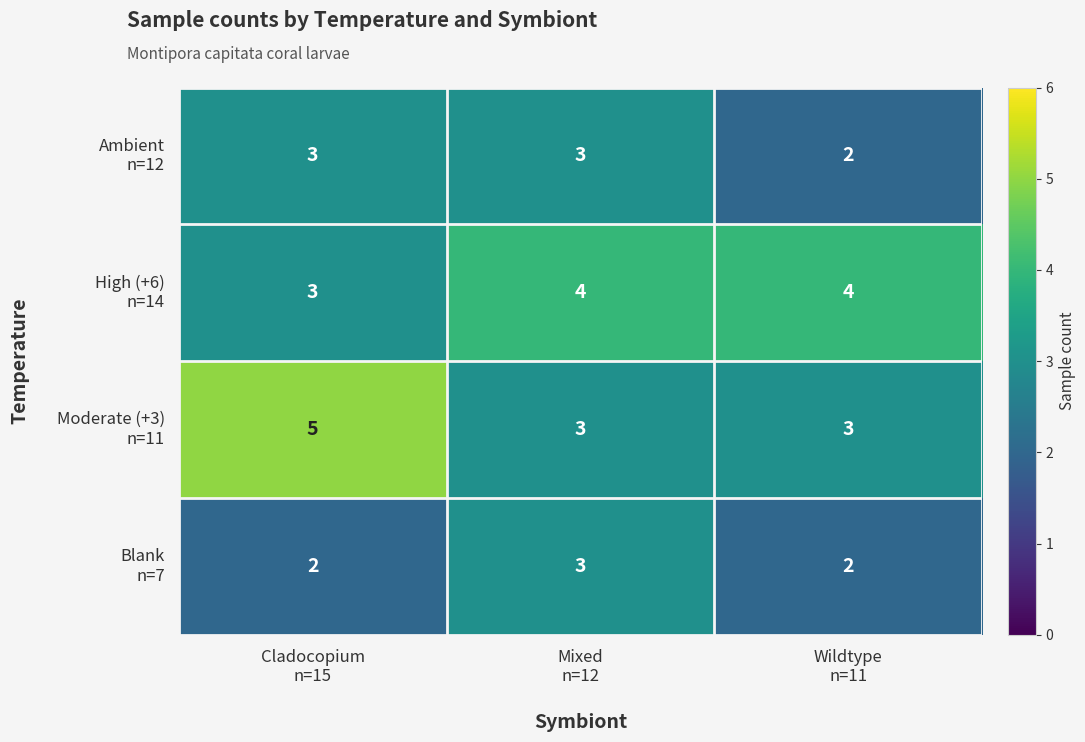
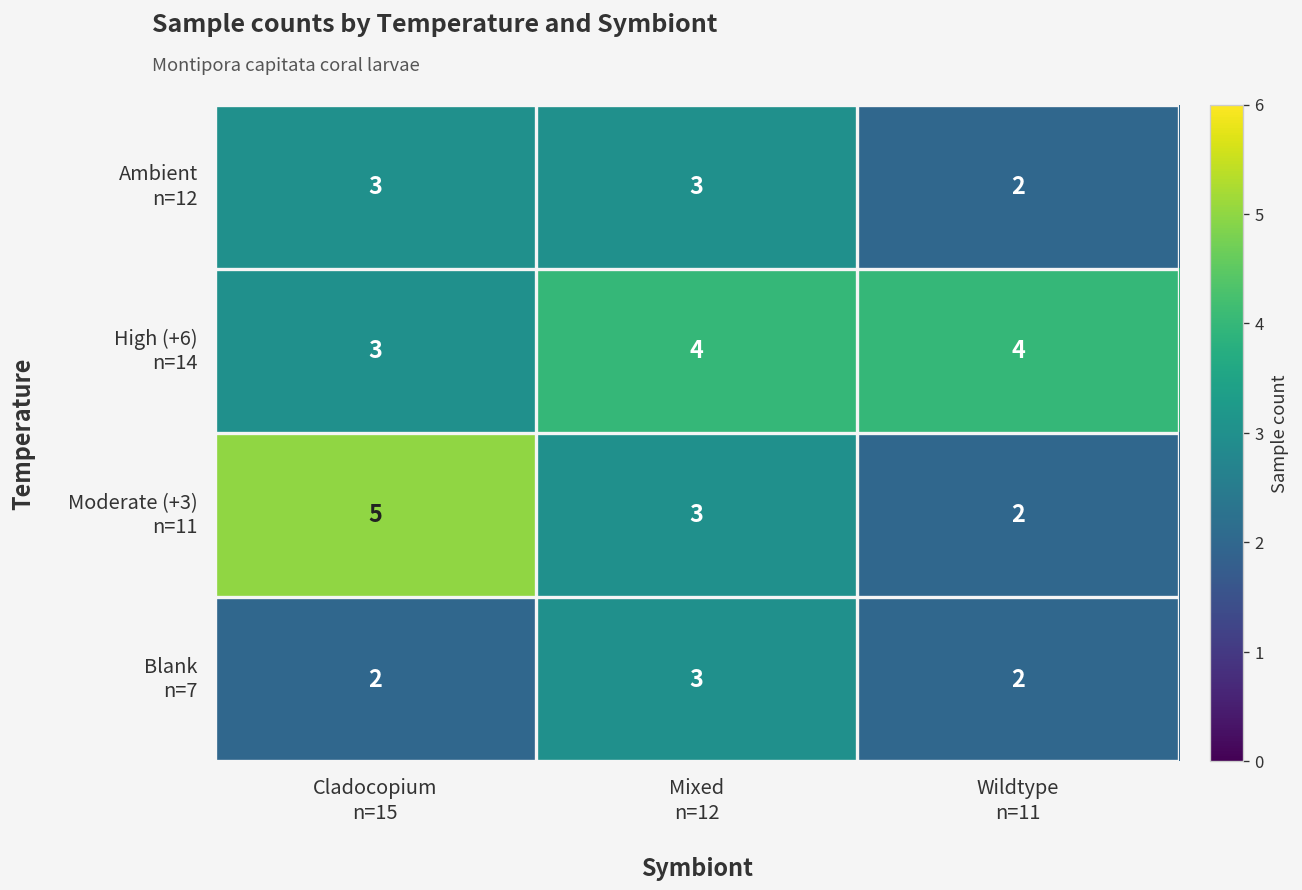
  {
    "Ambient n=12": {
      "Cladocopium n=15": 3,
      "Mixed n=12": 3,
      "Wildtype n=11": 2
    },
    "High (+6) n=14": {
      "Cladocopium n=15": 3,
      "Mixed n=12": 4,
      "Wildtype n=11": 4
    },
    "Moderate (+3) n=11": {
      "Cladocopium n=15": 5,
      "Mixed n=12": 3,
-     "Wildtype n=11": 3
+     "Wildtype n=11": 2
    },
    "Blank n=7": {
      "Cladocopium n=15": 2,
      "Mixed n=12": 3,
      "Wildtype n=11": 2
    }
  }
